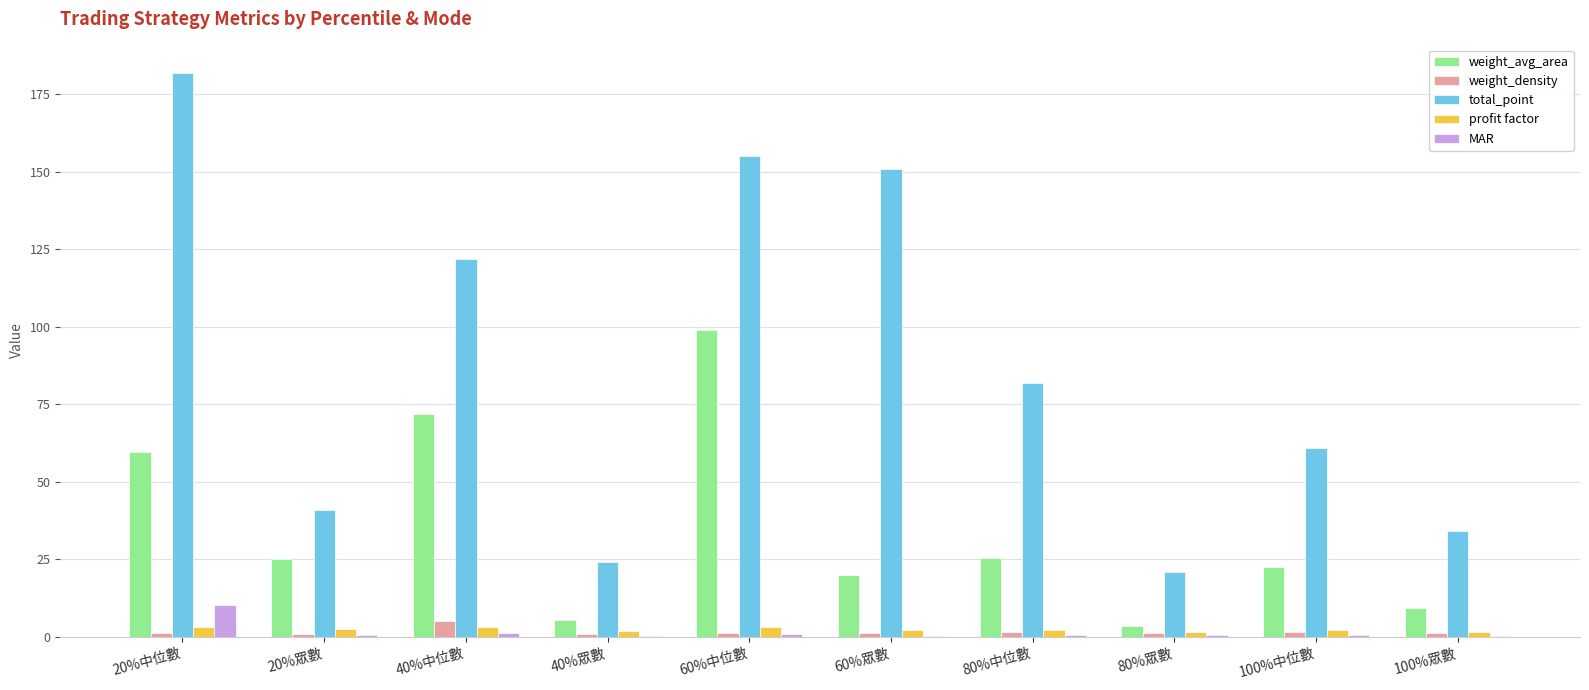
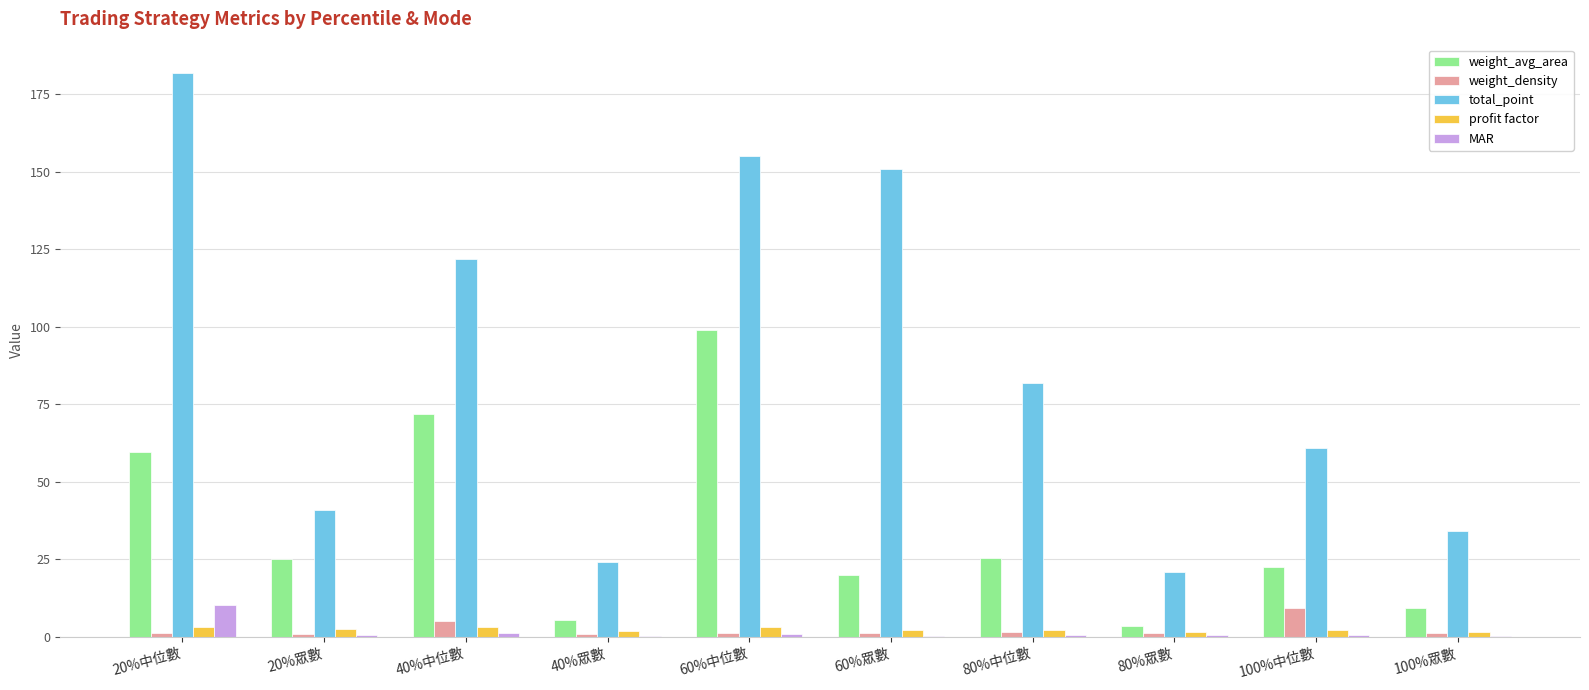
  {
    "weight_avg_area": {
      "20%中位數": 60,
      "20%眾數": 25,
      "40%中位數": 72,
      "40%眾數": 6,
      "60%中位數": 99,
      "60%眾數": 20,
      "80%中位數": 25,
      "80%眾數": 4,
      "100%中位數": 23,
      "100%眾數": 9
    },
    "weight_density": {
      "20%中位數": 1,
      "20%眾數": 1,
      "40%中位數": 5,
      "40%眾數": 1,
      "60%中位數": 1,
      "60%眾數": 1,
      "80%中位數": 1,
      "80%眾數": 1,
-     "100%中位數": 1,
+     "100%中位數": 9,
      "100%眾數": 1
    },
    "total_point": {
      "20%中位數": 182,
      "20%眾數": 41,
      "40%中位數": 122,
      "40%眾數": 24,
      "60%中位數": 155,
      "60%眾數": 151,
      "80%中位數": 82,
      "80%眾數": 21,
      "100%中位數": 61,
      "100%眾數": 34
    },
    "profit factor": {
      "20%中位數": 3,
      "20%眾數": 2,
      "40%中位數": 3,
      "40%眾數": 2,
      "60%中位數": 3,
      "60%眾數": 2,
      "80%中位數": 2,
      "80%眾數": 2,
      "100%中位數": 2,
      "100%眾數": 1
    },
    "MAR": {
      "20%中位數": 10,
      "40%中位數": 1
    }
  }
